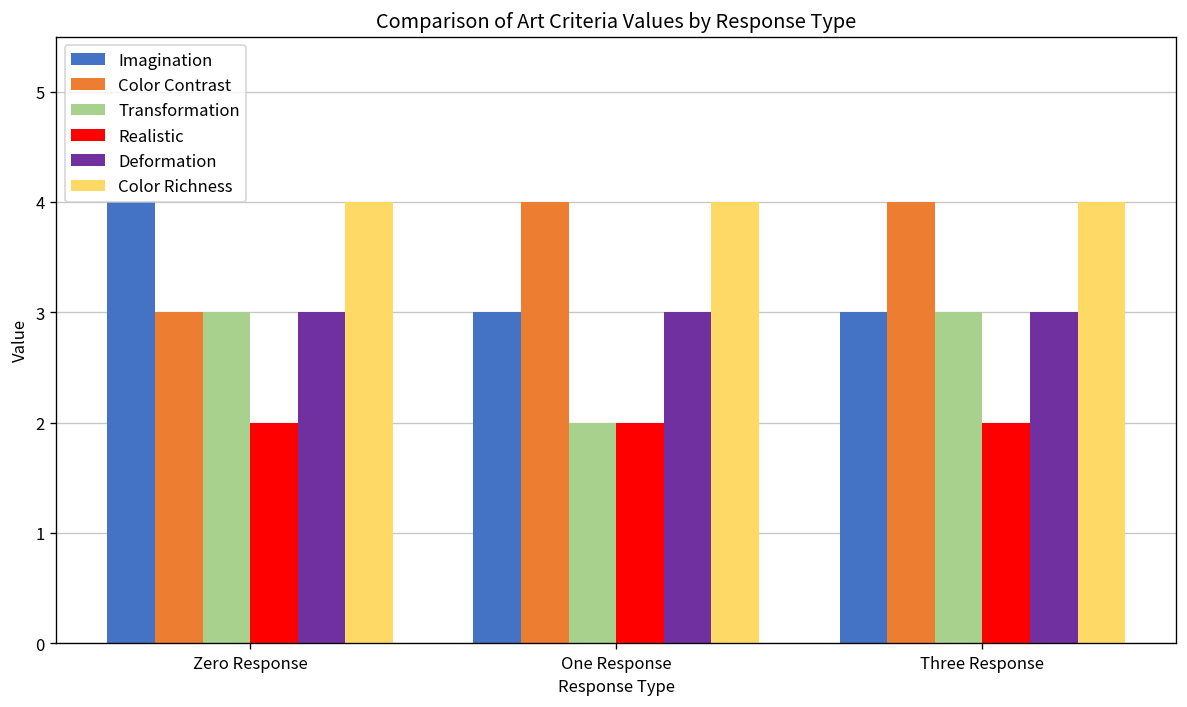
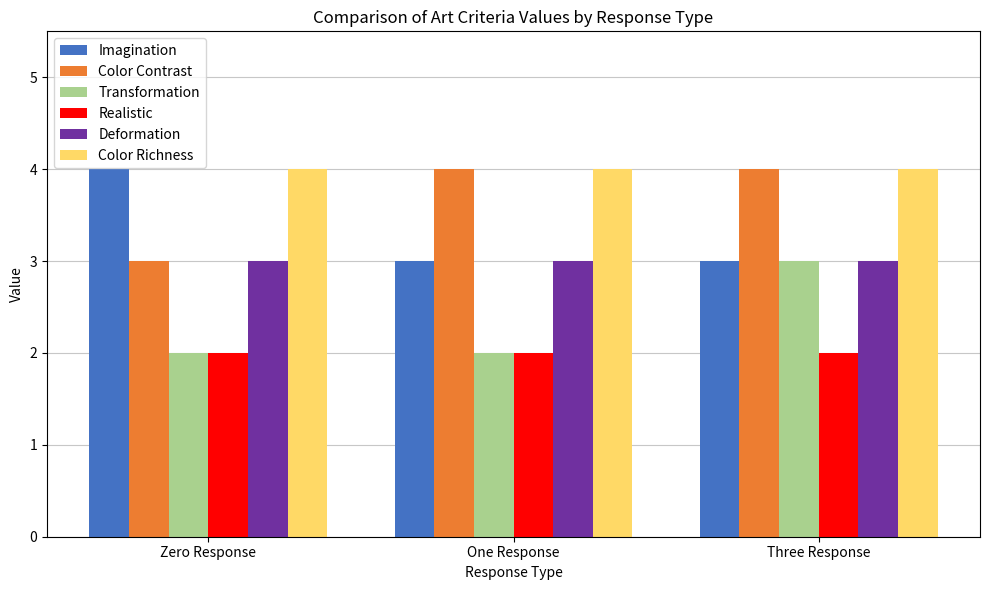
  {
    "Imagination": {
      "Zero Response": 4,
      "One Response": 3,
      "Three Response": 3
    },
    "Color Contrast": {
      "Zero Response": 3,
      "One Response": 4,
      "Three Response": 4
    },
    "Transformation": {
-     "Zero Response": 3,
+     "Zero Response": 2,
      "One Response": 2,
      "Three Response": 3
    },
    "Realistic": {
      "Zero Response": 2,
      "One Response": 2,
      "Three Response": 2
    },
    "Deformation": {
      "Zero Response": 3,
      "One Response": 3,
      "Three Response": 3
    },
    "Color Richness": {
      "Zero Response": 4,
      "One Response": 4,
      "Three Response": 4
    }
  }
